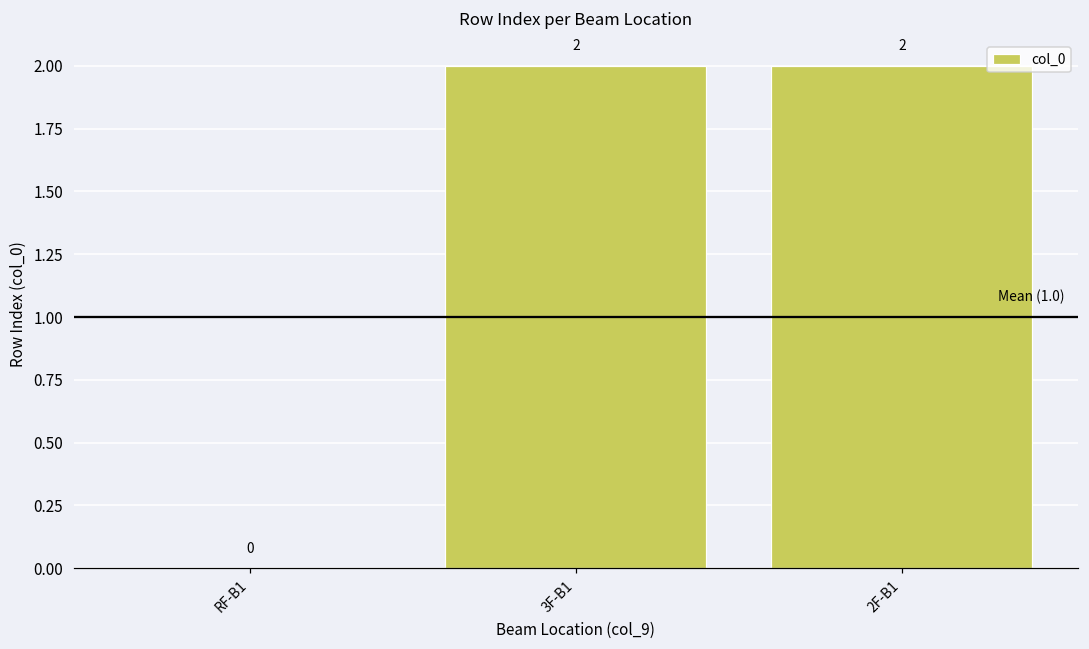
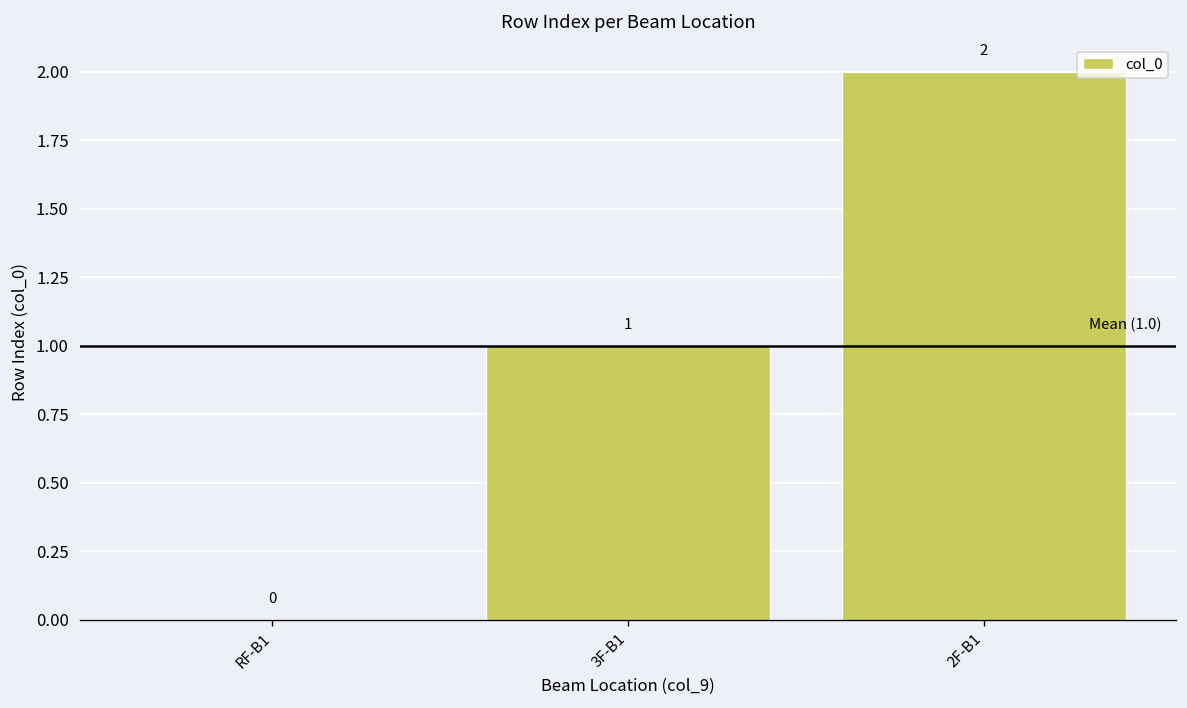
  {
    "RF-B1": 0,
-   "3F-B1": 2,
+   "3F-B1": 1,
    "2F-B1": 2
  }
